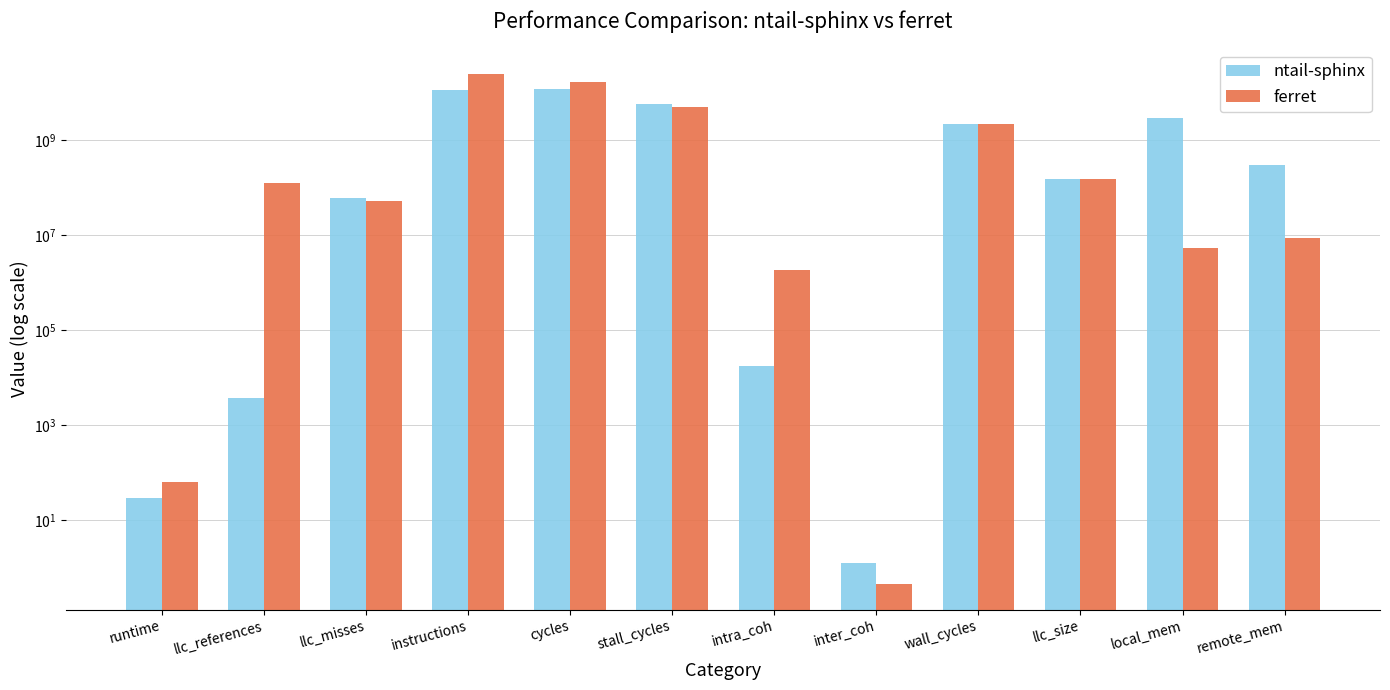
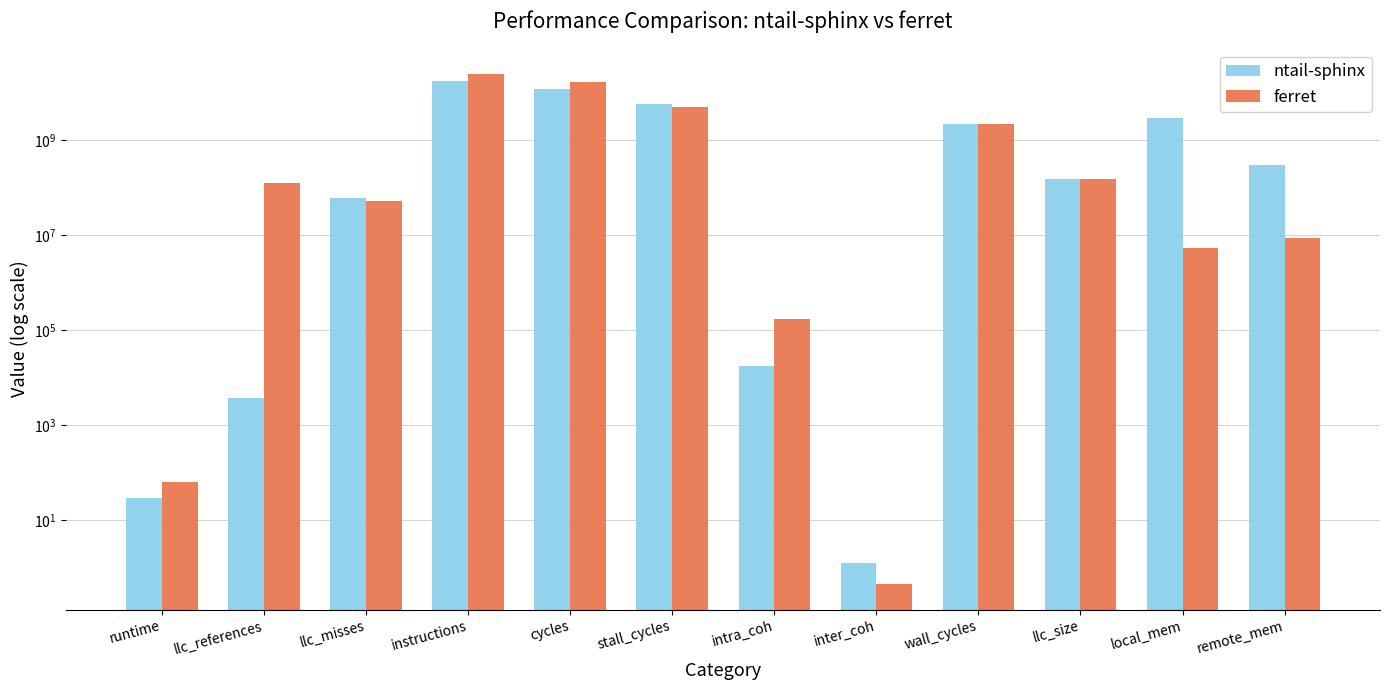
  {
    "ntail-sphinx": {
      "runtime": 30,
      "llc_references": 4000,
      "llc_misses": 60000000,
-     "instructions": 11000000000,
+     "instructions": 17000000000,
      "cycles": 12000000000,
      "stall_cycles": 6000000000,
      "intra_coh": 17000,
      "inter_coh": 1.2,
      "wall_cycles": 2000000000,
      "llc_size": 150000000,
      "local_mem": 3000000000,
      "remote_mem": 300000000
    },
    "ferret": {
      "runtime": 60,
      "llc_references": 120000000,
      "llc_misses": 50000000,
      "instructions": 20000000000,
      "cycles": 16000000000,
      "stall_cycles": 5000000000,
-     "intra_coh": 1800000,
+     "intra_coh": 170000,
      "inter_coh": 0.4,
      "wall_cycles": 2000000000,
      "llc_size": 150000000,
      "local_mem": 5000000,
      "remote_mem": 9000000
    }
  }
